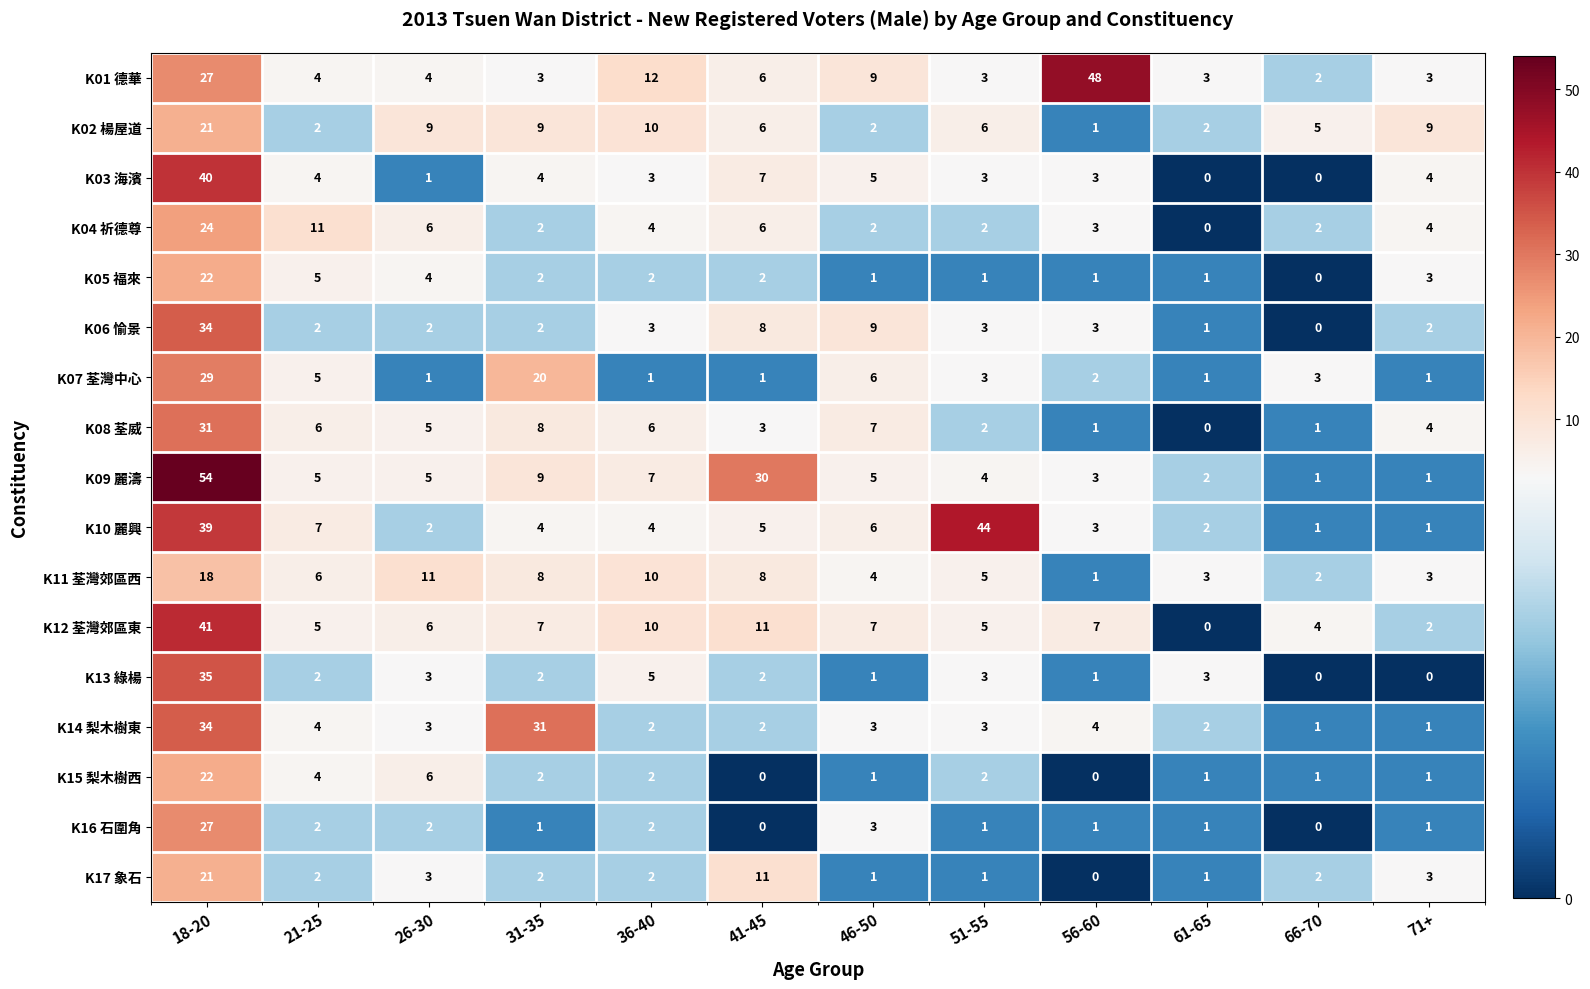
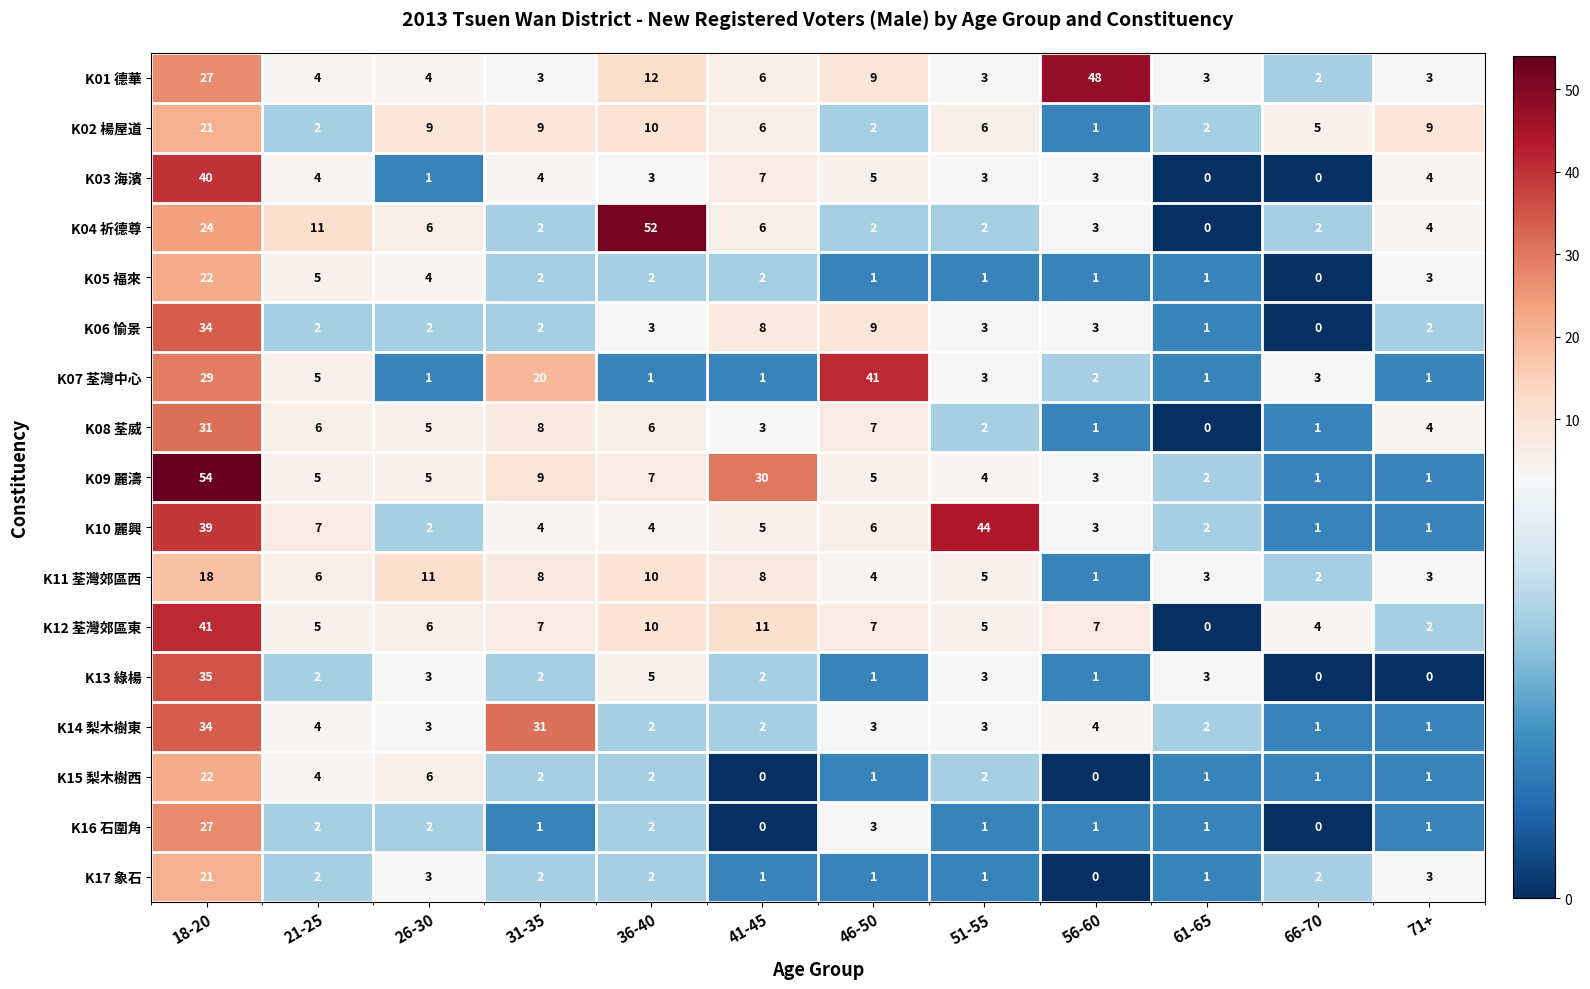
  {
    "K04 祈德尊": {
      "18-20": 24,
      "21-25": 11,
      "26-30": 6,
      "31-35": 2,
-     "36-40": 4,
+     "36-40": 52,
      "41-45": 6,
      "46-50": 2,
      "51-55": 2,
      "56-60": 3,
      "61-65": 0,
      "66-70": 2,
      "71+": 4
    },
    "K07 荃灣中心": {
      "18-20": 29,
      "21-25": 5,
      "26-30": 1,
      "31-35": 20,
      "36-40": 1,
      "41-45": 1,
-     "46-50": 6,
+     "46-50": 41,
      "51-55": 3,
      "56-60": 2,
      "61-65": 1,
      "66-70": 3,
      "71+": 1
    },
    "K17 象石": {
      "18-20": 21,
      "21-25": 2,
      "26-30": 3,
      "31-35": 2,
      "36-40": 2,
-     "41-45": 11,
+     "41-45": 1,
      "46-50": 1,
      "51-55": 1,
      "56-60": 0,
      "61-65": 1,
      "66-70": 2,
      "71+": 3
    }
  }
